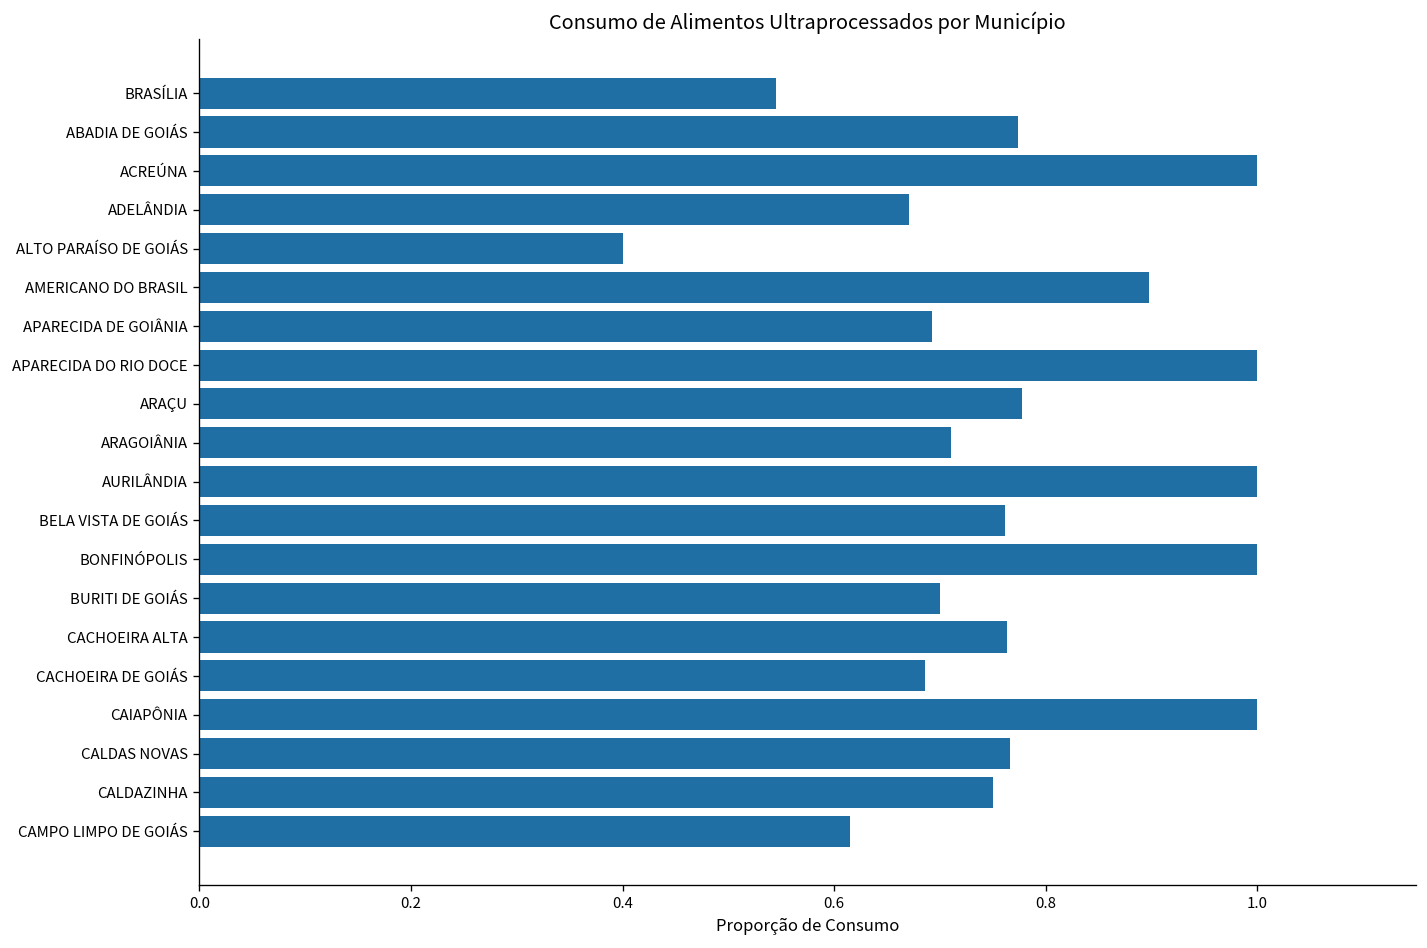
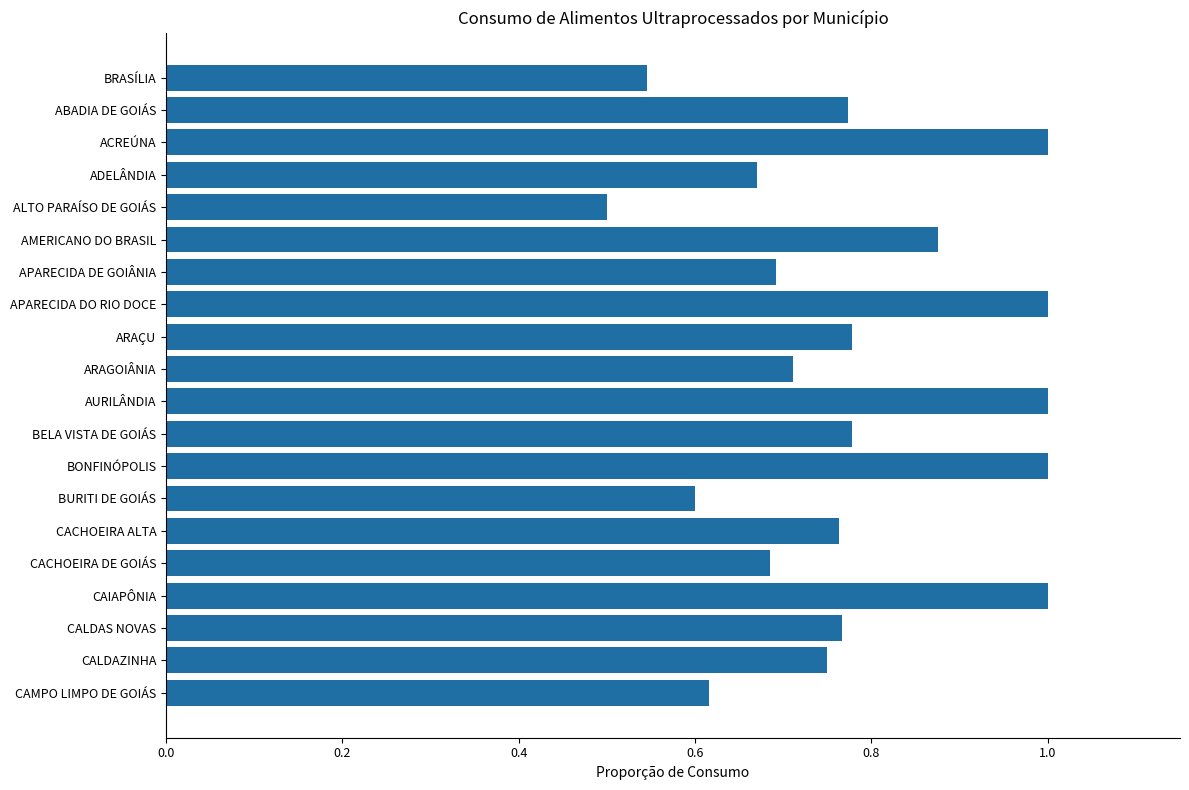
  {
    "BRASÍLIA": 0.55,
    "ABADIA DE GOIÁS": 0.77,
    "ACREÚNA": 1.00,
    "ADELÂNDIA": 0.67,
-   "ALTO PARAÍSO DE GOIÁS": 0.4,
-   "AMERICANO DO BRASIL": 0.90,
+   "ALTO PARAÍSO DE GOIÁS": 0.5,
+   "AMERICANO DO BRASIL": 0.88,
    "APARECIDA DE GOIÂNIA": 0.69,
    "APARECIDA DO RIO DOCE": 1.00,
    "ARAÇU": 0.78,
    "ARAGOIÂNIA": 0.71,
    "AURILÂNDIA": 1.00,
-   "BELA VISTA DE GOIÁS": 0.76,
+   "BELA VISTA DE GOIÁS": 0.78,
    "BONFINÓPOLIS": 1.00,
-   "BURITI DE GOIÁS": 0.7,
+   "BURITI DE GOIÁS": 0.6,
    "CACHOEIRA ALTA": 0.76,
    "CACHOEIRA DE GOIÁS": 0.69,
    "CAIAPÔNIA": 1.00,
    "CALDAS NOVAS": 0.77,
    "CALDAZINHA": 0.75,
    "CAMPO LIMPO DE GOIÁS": 0.62
  }
